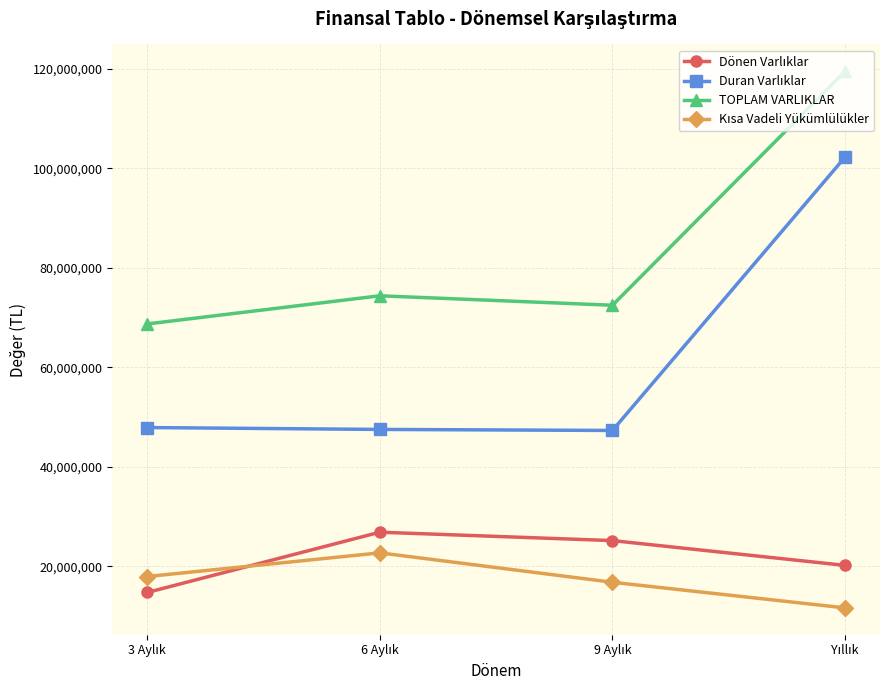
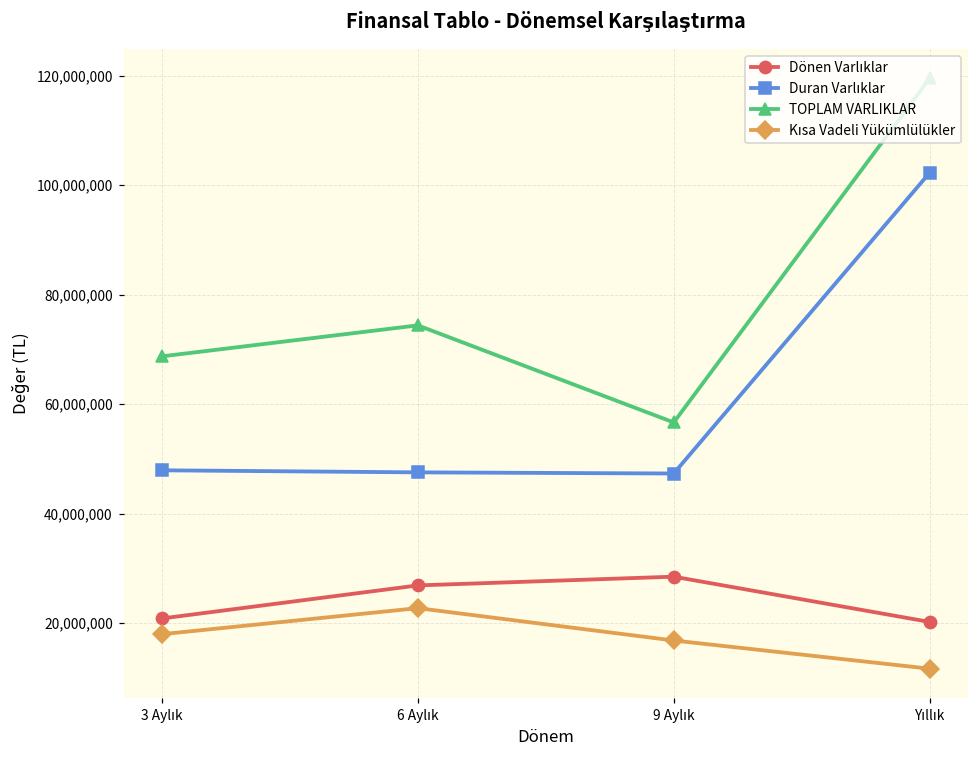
  {
    "Dönen Varlıklar": {
-     "3 Aylık": "15,000,000",
+     "3 Aylık": "21,000,000",
      "6 Aylık": "27,000,000",
-     "9 Aylık": "25,000,000",
+     "9 Aylık": "28,000,000",
      "Yıllık": "20,000,000"
    },
    "Duran Varlıklar": {
      "3 Aylık": "48,000,000",
      "6 Aylık": "48,000,000",
      "9 Aylık": "47,000,000",
      "Yıllık": "102,000,000"
    },
    "TOPLAM VARLIKLAR": {
      "3 Aylık": "69,000,000",
      "6 Aylık": "74,000,000",
-     "9 Aylık": "72,000,000"
+     "9 Aylık": "57,000,000"
    },
    "Kısa Vadeli Yükümlülükler": {
      "3 Aylık": "18,000,000",
      "6 Aylık": "23,000,000",
      "9 Aylık": "17,000,000",
      "Yıllık": "12,000,000"
    }
  }
